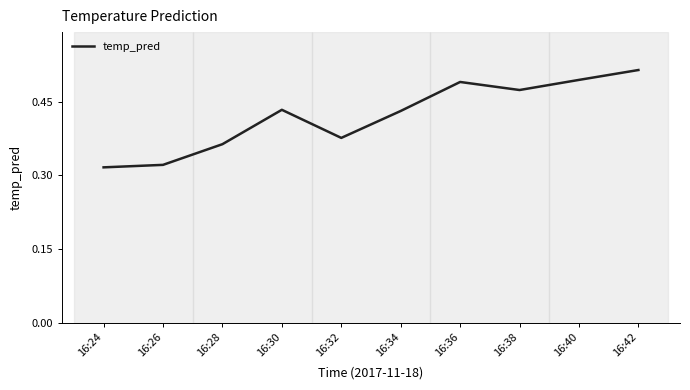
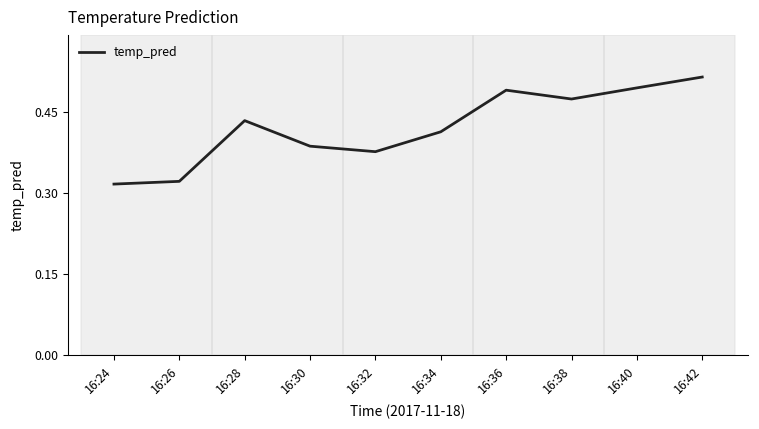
  {
    "16:24": 0.32,
    "16:26": 0.32,
-   "16:28": 0.36,
-   "16:30": 0.43,
+   "16:28": 0.43,
+   "16:30": 0.39,
    "16:32": 0.38,
-   "16:34": 0.43,
+   "16:34": 0.41,
    "16:36": 0.49,
    "16:38": 0.47,
    "16:40": 0.49,
    "16:42": 0.51
  }
